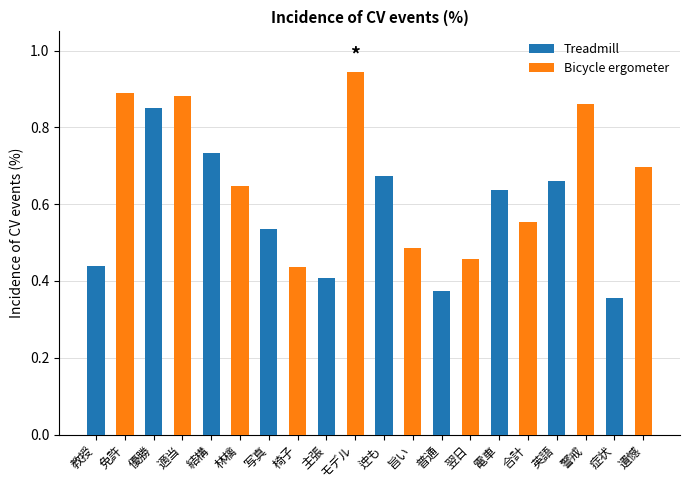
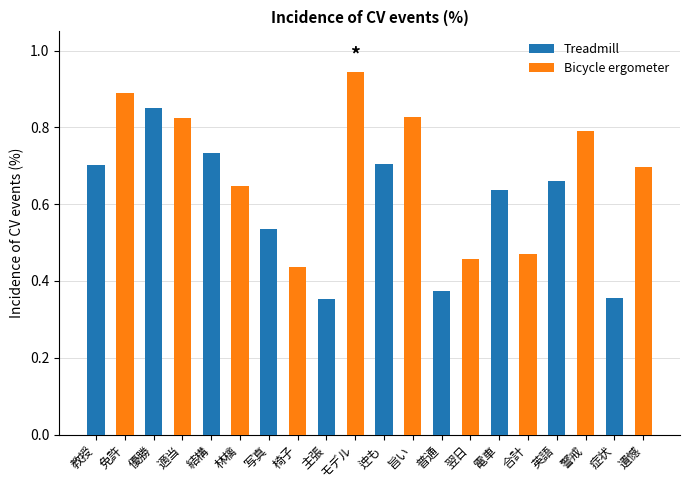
  {
    "Treadmill": {
-     "教授": 0.44,
+     "教授": 0.70,
      "優勝": 0.85,
      "結構": 0.73,
      "写真": 0.54,
-     "主張": 0.41,
-     "迚も": 0.67,
+     "主張": 0.35,
+     "迚も": 0.70,
      "普通": 0.37,
      "電車": 0.64,
      "英語": 0.66,
      "症状": 0.36
    },
    "Bicycle ergometer": {
      "免許": 0.89,
-     "適当": 0.88,
+     "適当": 0.82,
      "林檎": 0.65,
      "椅子": 0.44,
      "モデル": 0.94,
-     "旨い": 0.49,
+     "旨い": 0.83,
      "翌日": 0.46,
-     "合計": 0.55,
-     "警戒": 0.86,
+     "合計": 0.47,
+     "警戒": 0.79,
      "遺憾": 0.70
    }
  }
